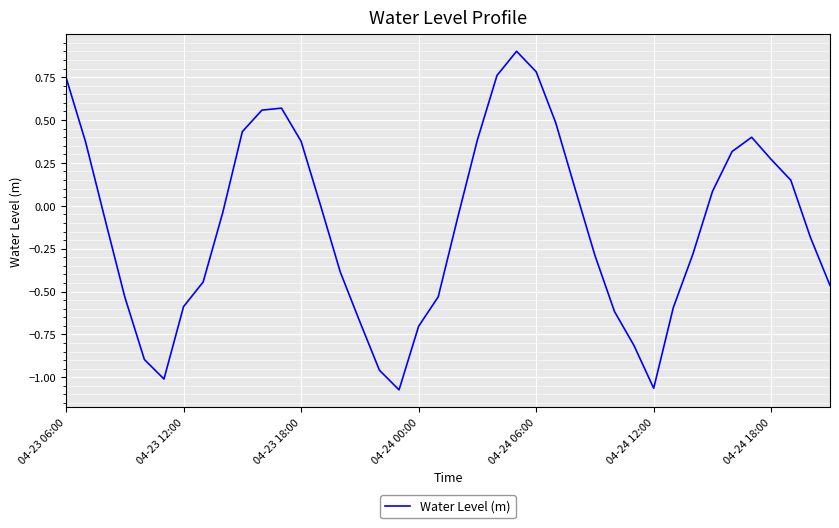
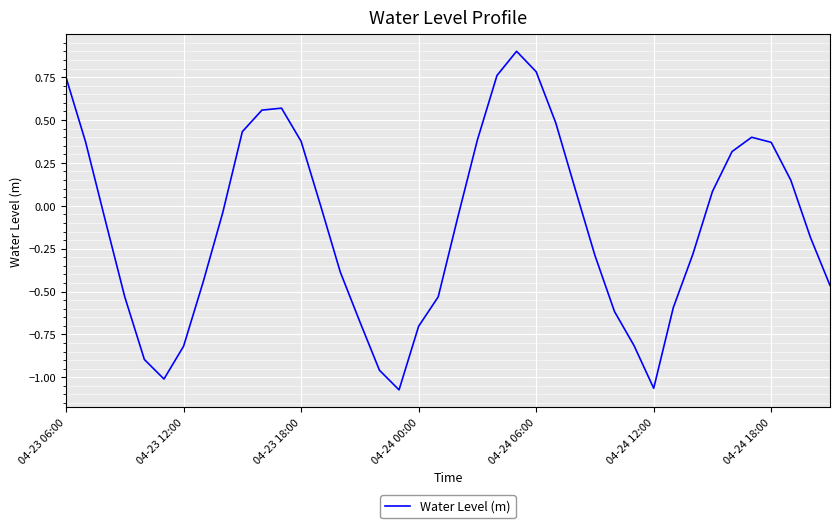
  {
    "04-23 06:00": 0.75,
-   "04-23 12:00": -0.59,
+   "04-23 12:00": -0.82,
    "04-23 18:00": 0.38,
    "04-24 00:00": -0.70,
    "04-24 06:00": 0.78,
    "04-24 12:00": -1.06,
-   "04-24 18:00": 0.27
+   "04-24 18:00": 0.37
  }
